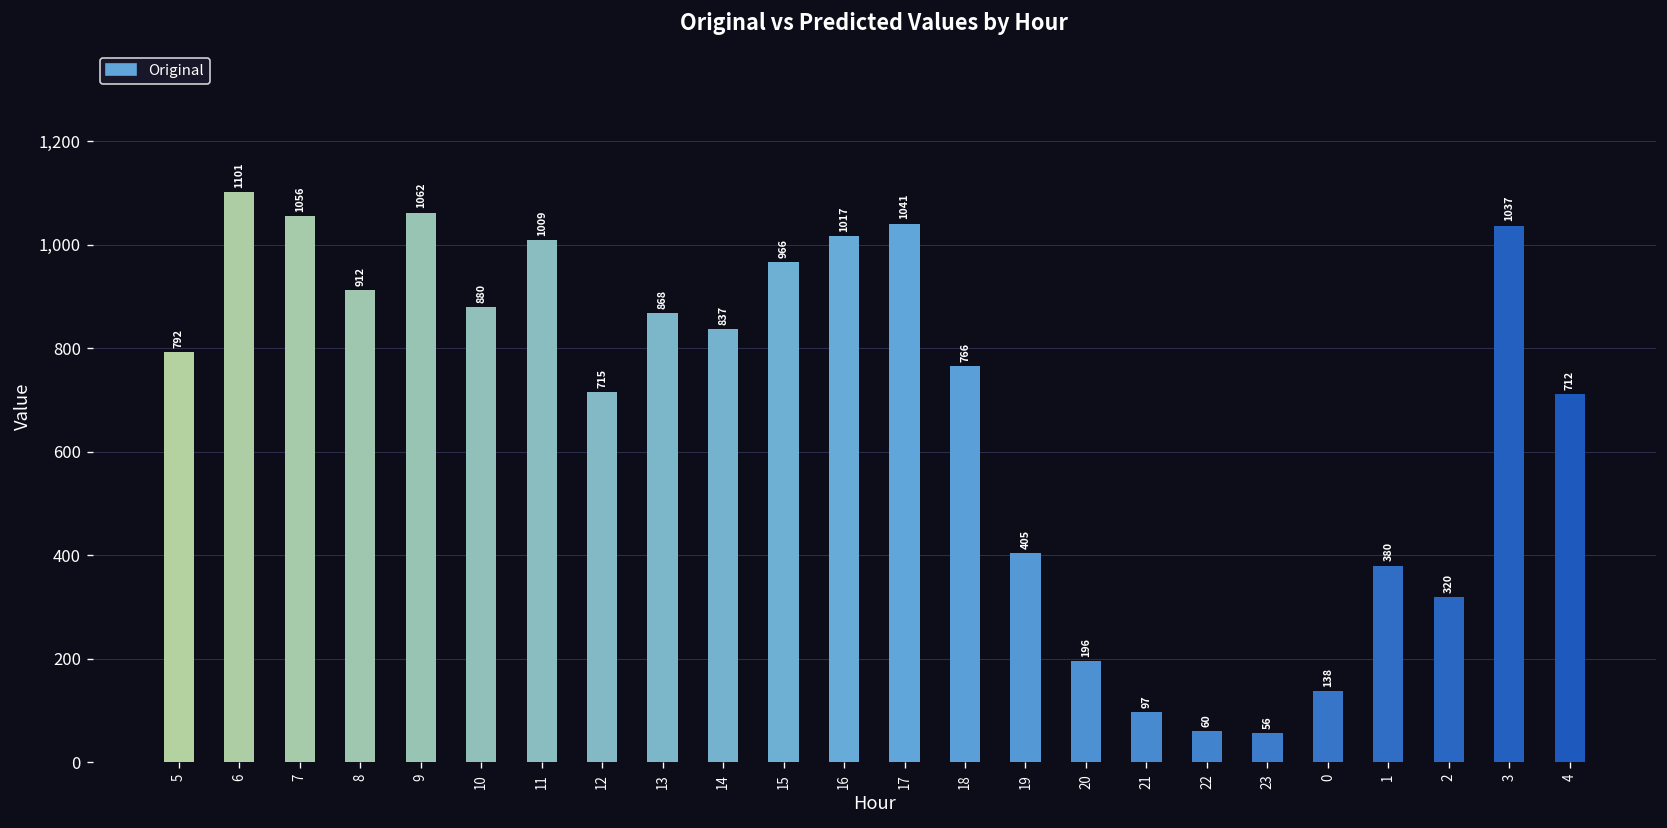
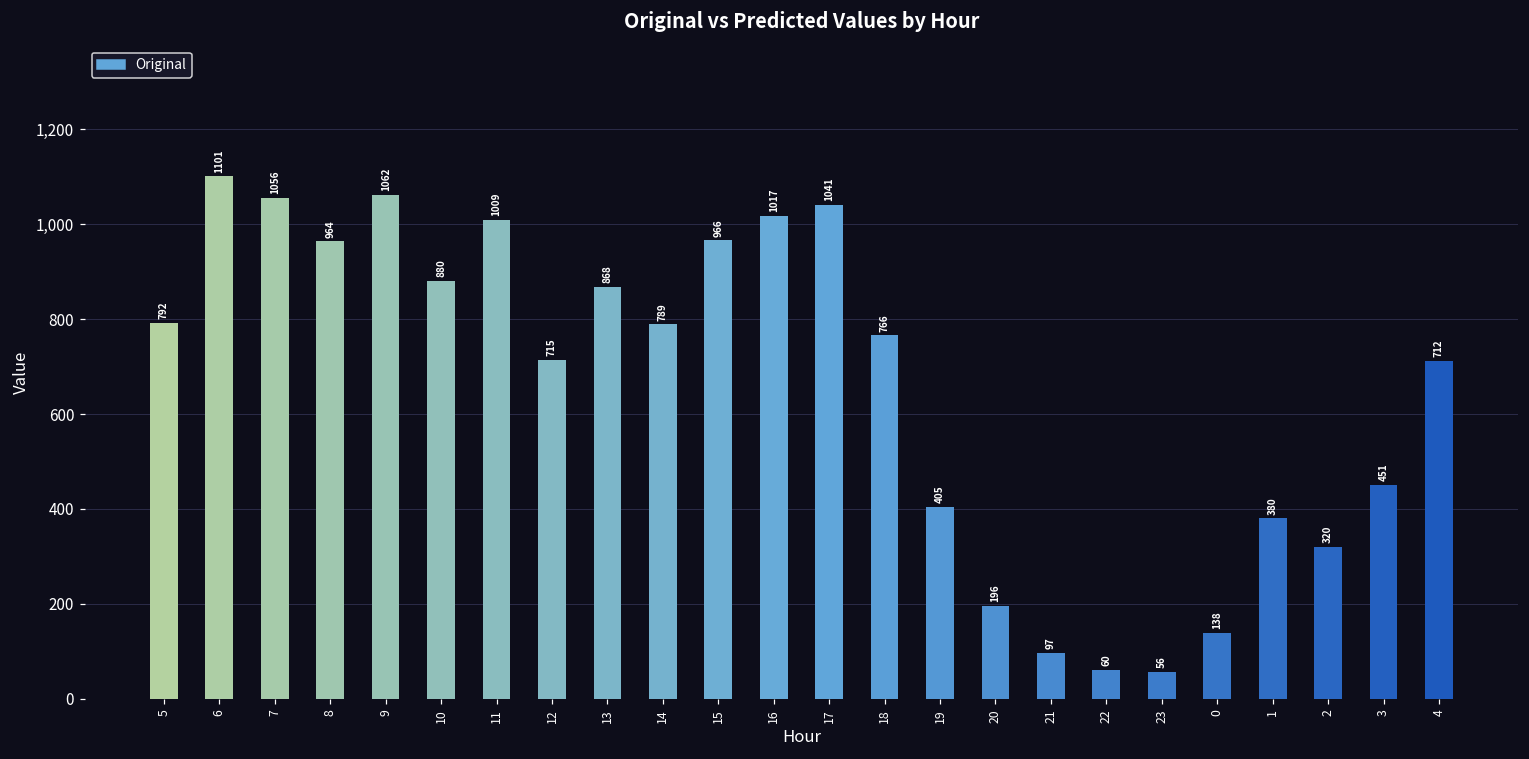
  {
    "5": 792,
    "6": 1101,
    "7": 1056,
-   "8": 912,
+   "8": 964,
    "9": 1062,
    "10": 880,
    "11": 1009,
    "12": 715,
    "13": 868,
-   "14": 837,
+   "14": 789,
    "15": 966,
    "16": 1017,
    "17": 1041,
    "18": 766,
    "19": 405,
    "20": 196,
    "21": 97,
    "22": 60,
    "23": 56,
    "0": 138,
    "1": 380,
    "2": 320,
-   "3": 1037,
+   "3": 451,
    "4": 712
  }
